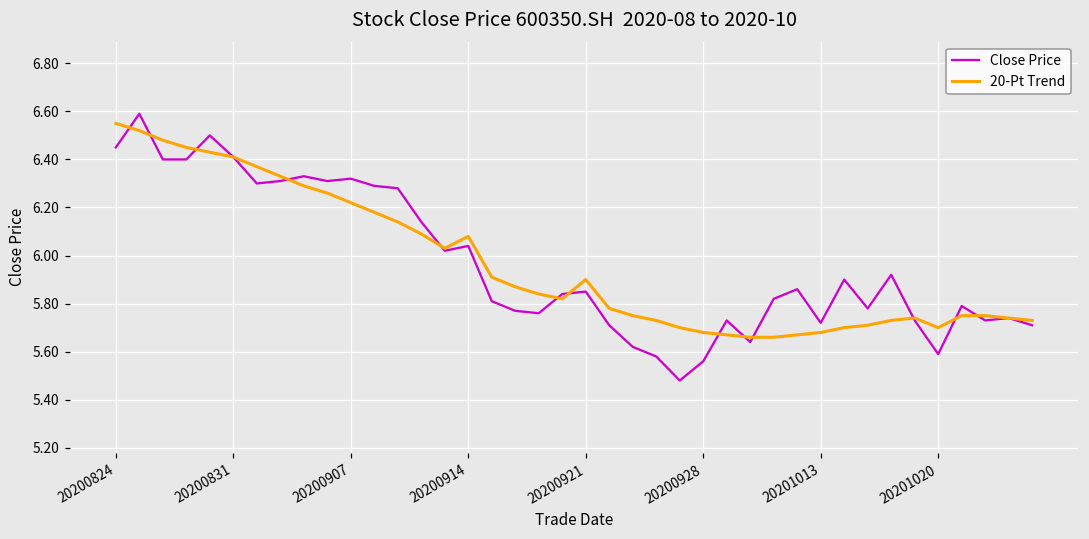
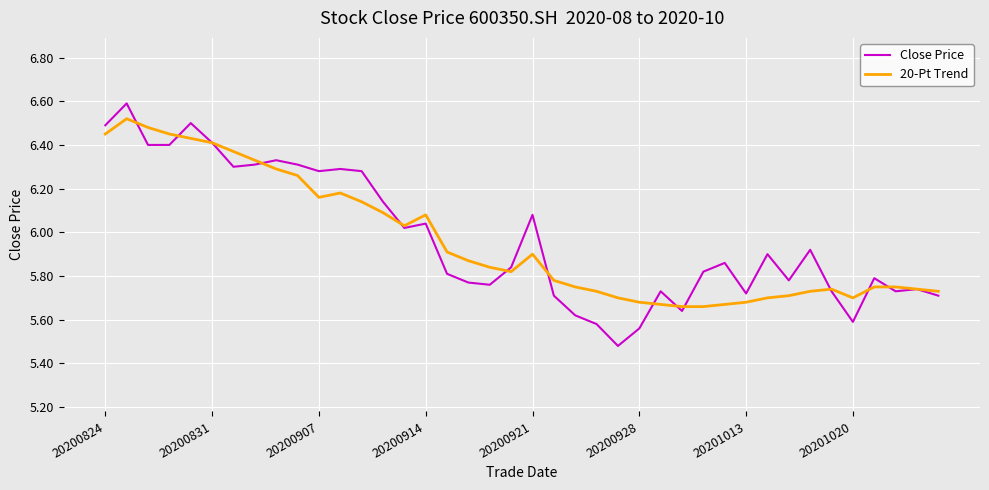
  {
    "Close Price": {
-     "20200824": 6.45,
-     "20200907": 6.32,
+     "20200824": 6.49,
+     "20200907": 6.28,
      "20200914": 6.04,
-     "20200921": 5.85,
+     "20200921": 6.08,
      "20200928": 5.56,
      "20201013": 5.72,
      "20201020": 5.59
    },
    "20-Pt Trend": {
-     "20200824": 6.55,
-     "20200907": 6.22,
+     "20200824": 6.45,
+     "20200907": 6.16,
      "20200914": 6.08,
      "20200921": 5.90,
      "20200928": 5.68,
      "20201013": 5.68,
      "20201020": 5.70
    }
  }
